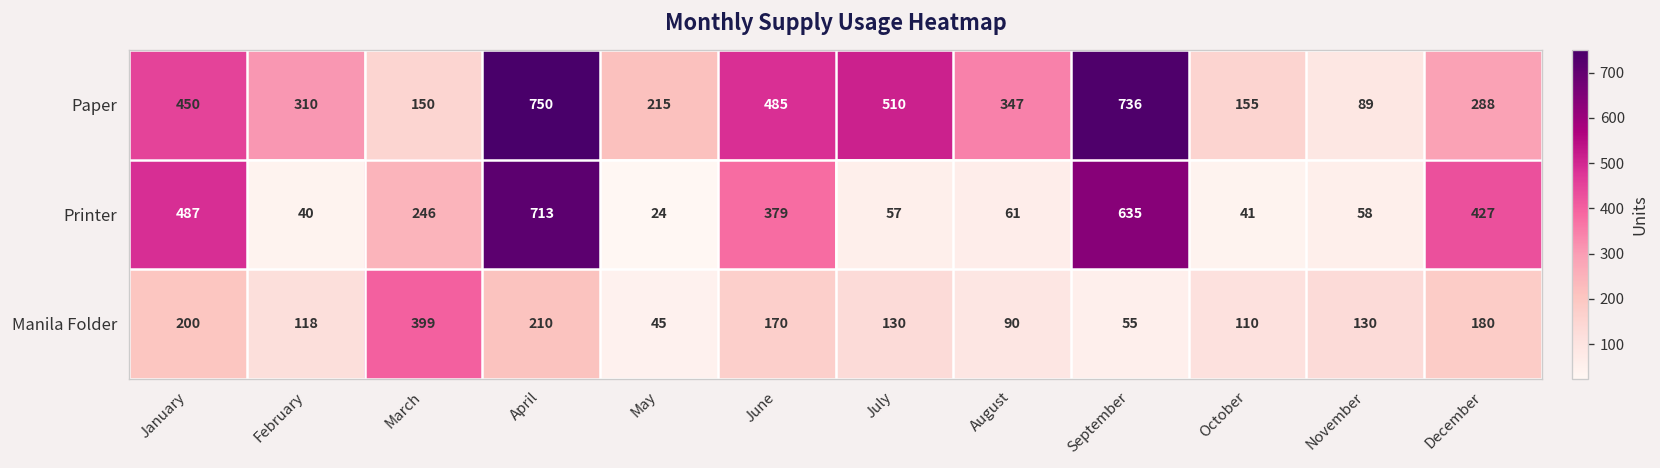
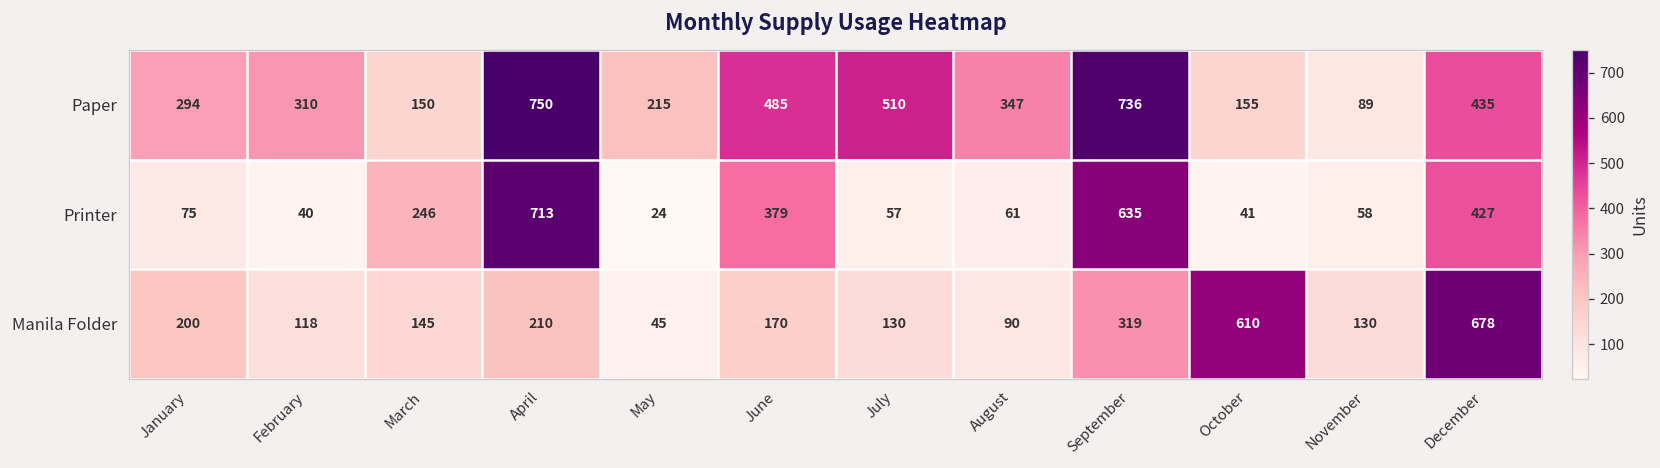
  {
    "Paper": {
-     "January": 450,
+     "January": 294,
      "February": 310,
      "March": 150,
      "April": 750,
      "May": 215,
      "June": 485,
      "July": 510,
      "August": 347,
      "September": 736,
      "October": 155,
      "November": 89,
-     "December": 288
+     "December": 435
    },
    "Printer": {
-     "January": 487,
+     "January": 75,
      "February": 40,
      "March": 246,
      "April": 713,
      "May": 24,
      "June": 379,
      "July": 57,
      "August": 61,
      "September": 635,
      "October": 41,
      "November": 58,
      "December": 427
    },
    "Manila Folder": {
      "January": 200,
      "February": 118,
-     "March": 399,
+     "March": 145,
      "April": 210,
      "May": 45,
      "June": 170,
      "July": 130,
      "August": 90,
-     "September": 55,
-     "October": 110,
+     "September": 319,
+     "October": 610,
      "November": 130,
-     "December": 180
+     "December": 678
    }
  }
